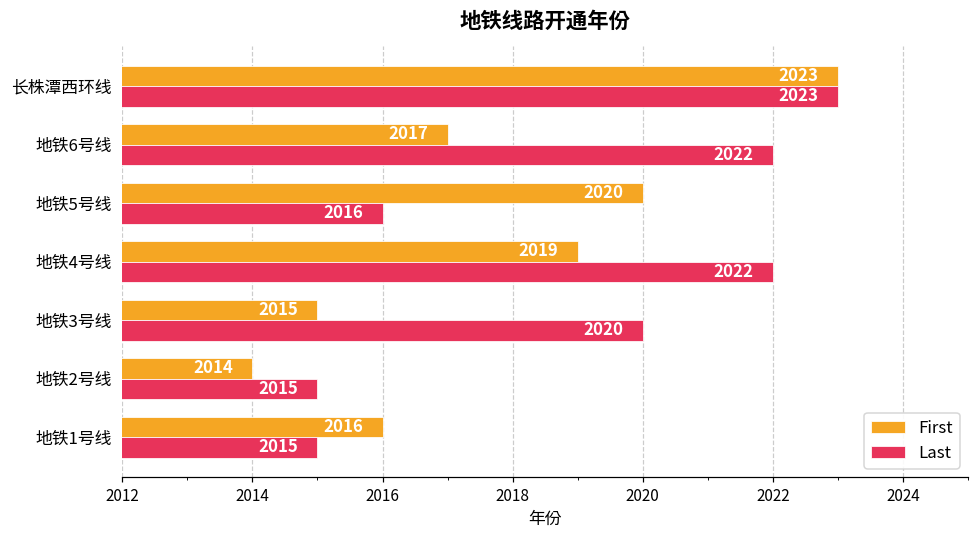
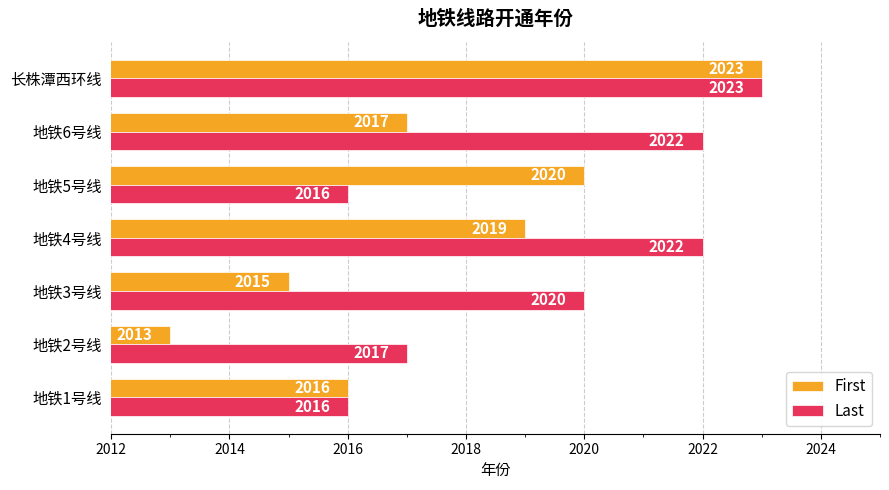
  {
    "First": {
      "长株潭西环线": 2023,
      "地铁6号线": 2017,
      "地铁5号线": 2020,
      "地铁4号线": 2019,
      "地铁3号线": 2015,
-     "地铁2号线": 2014,
+     "地铁2号线": 2013,
      "地铁1号线": 2016
    },
    "Last": {
      "长株潭西环线": 2023,
      "地铁6号线": 2022,
      "地铁5号线": 2016,
      "地铁4号线": 2022,
      "地铁3号线": 2020,
-     "地铁2号线": 2015,
-     "地铁1号线": 2015
+     "地铁2号线": 2017,
+     "地铁1号线": 2016
    }
  }
